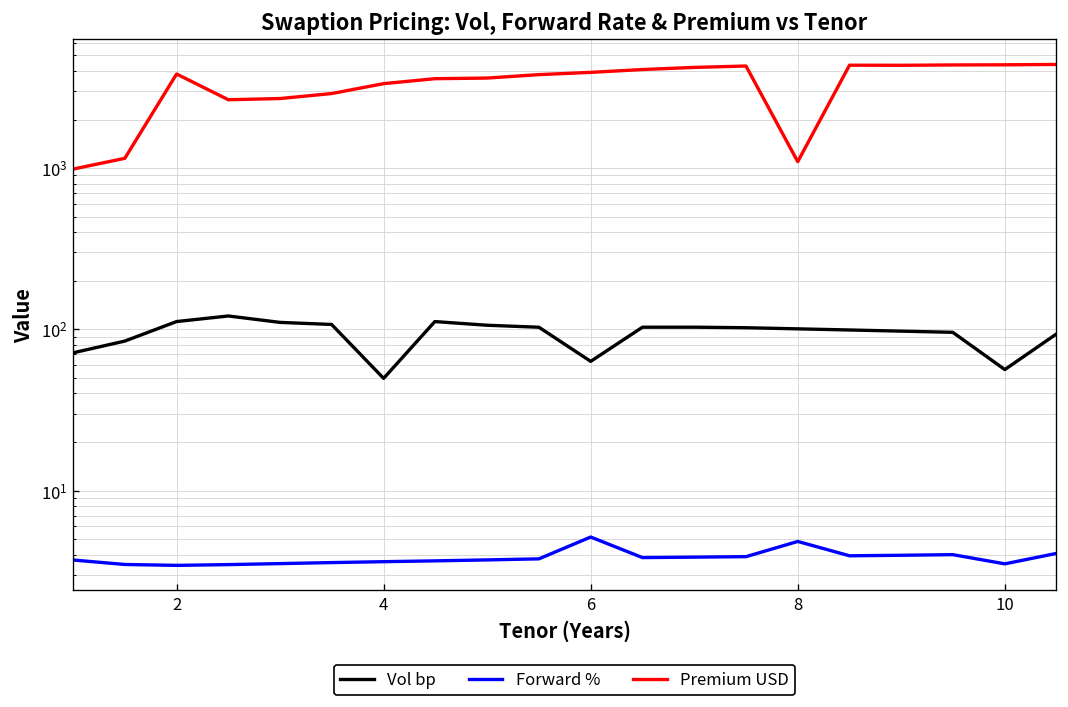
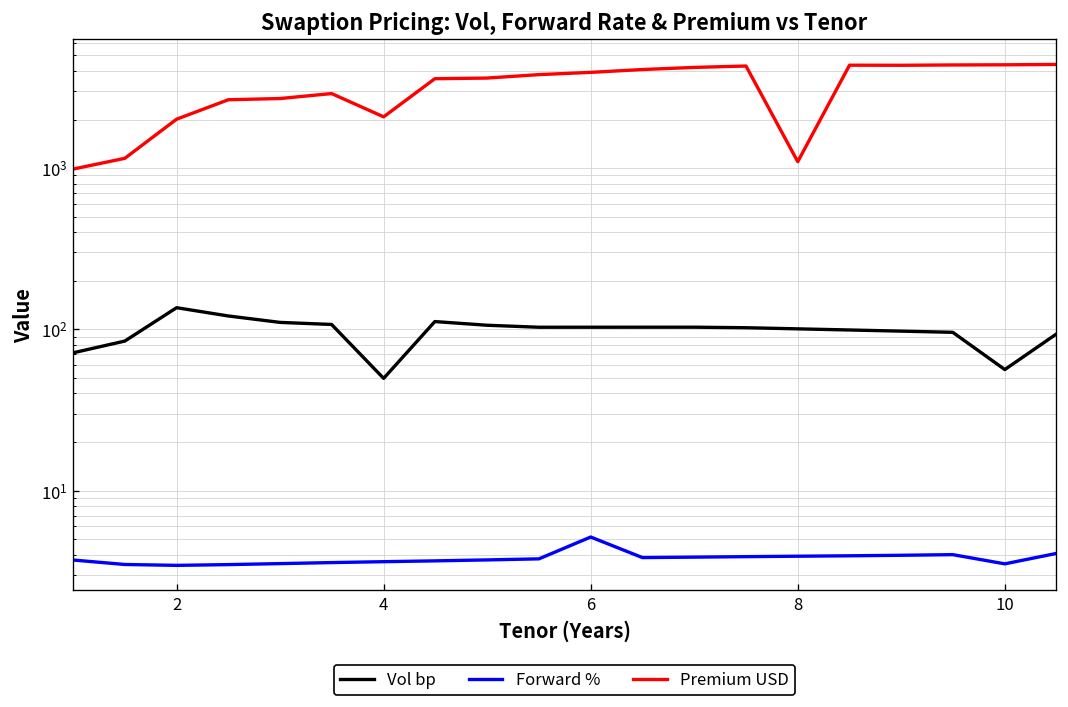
  {
    "Vol bp": {
-     "2": 110,
+     "2": 140,
      "4": 50,
-     "6": 60,
+     "6": 100,
      "8": 100,
      "10": 56
    },
    "Forward %": {
      "2": 3.4,
      "4": 3.6,
      "6": 5.2,
-     "8": 4.8,
+     "8": 3.9,
      "10": 3.5
    },
    "Premium USD": {
-     "2": 3800,
-     "4": 3300,
+     "2": 2000,
+     "4": 2100,
      "6": 3900,
      "8": 1100,
      "10": 4400
    }
  }
